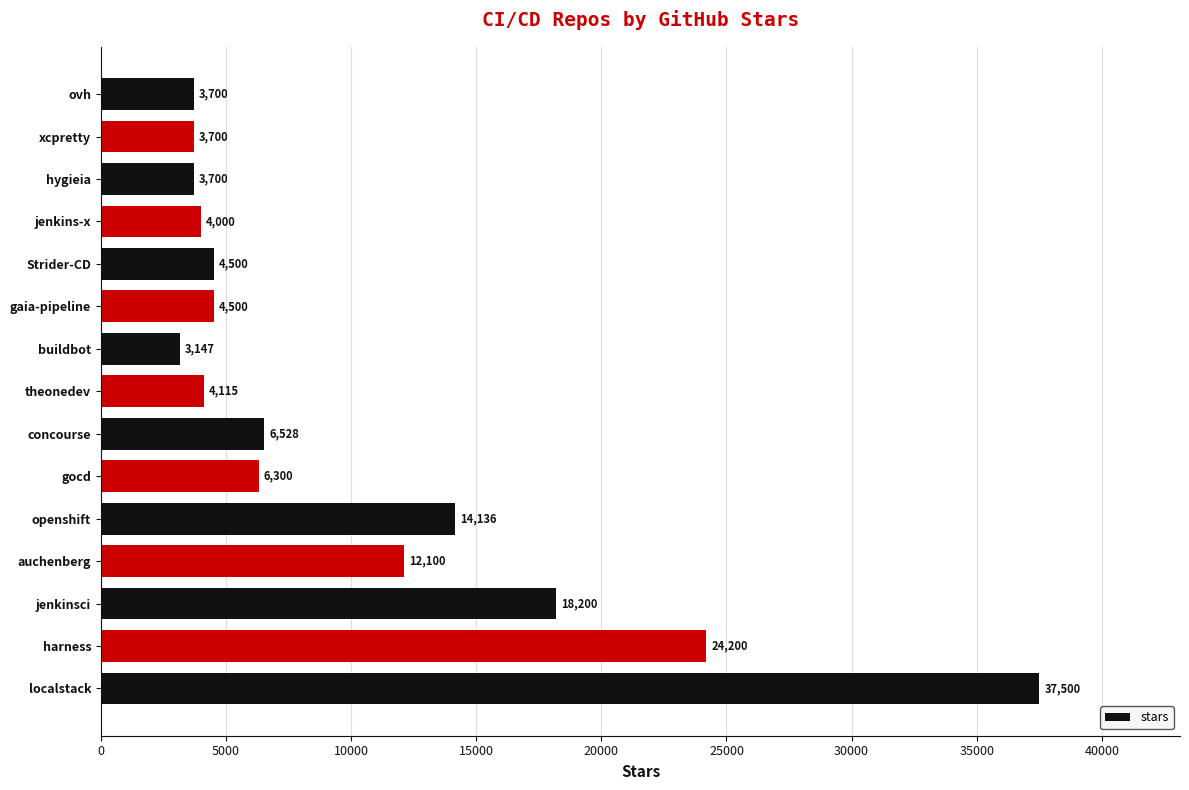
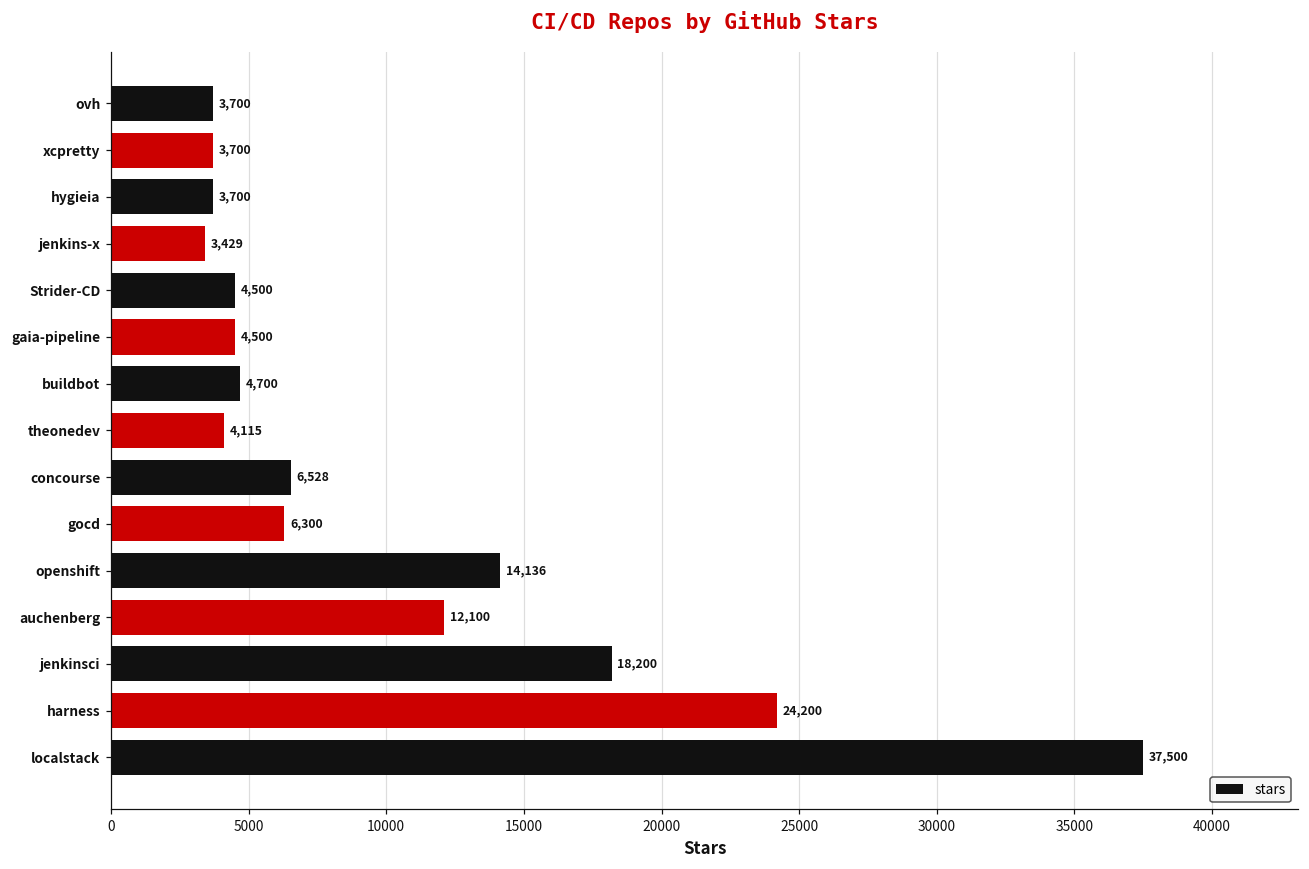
  {
    "ovh": "3,700",
    "xcpretty": "3,700",
    "hygieia": "3,700",
-   "jenkins-x": "4,000",
+   "jenkins-x": "3,429",
    "Strider-CD": "4,500",
    "gaia-pipeline": "4,500",
-   "buildbot": "3,147",
+   "buildbot": "4,700",
    "theonedev": "4,115",
    "concourse": "6,528",
    "gocd": "6,300",
    "openshift": "14,136",
    "auchenberg": "12,100",
    "jenkinsci": "18,200",
    "harness": "24,200",
    "localstack": "37,500"
  }
